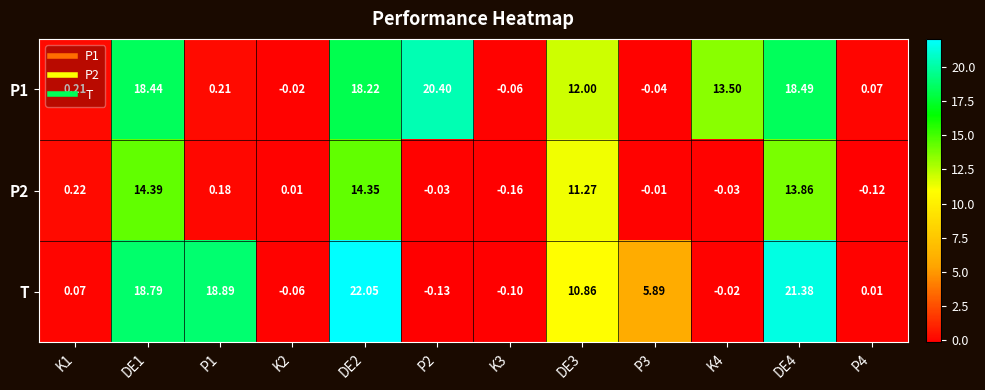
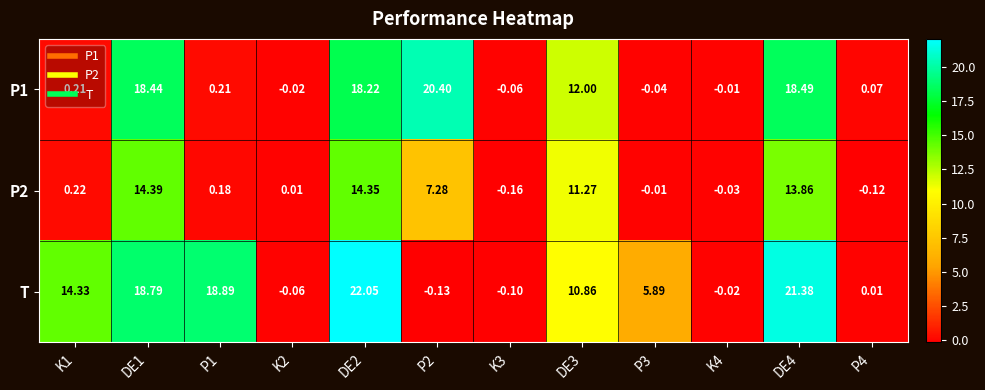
  {
    "P1": {
      "DE1": 18.44,
      "P1": 0.21,
      "K2": -0.02,
      "DE2": 18.22,
      "P2": 20.40,
      "K3": -0.06,
      "DE3": 12.00,
      "P3": -0.04,
-     "K4": 13.50,
+     "K4": -0.01,
      "DE4": 18.49,
      "P4": 0.07
    },
    "P2": {
      "K1": 0.22,
      "DE1": 14.39,
      "P1": 0.18,
      "K2": 0.01,
      "DE2": 14.35,
-     "P2": -0.03,
+     "P2": 7.28,
      "K3": -0.16,
      "DE3": 11.27,
      "P3": -0.01,
      "K4": -0.03,
      "DE4": 13.86,
      "P4": -0.12
    },
    "T": {
-     "K1": 0.07,
+     "K1": 14.33,
      "DE1": 18.79,
      "P1": 18.89,
      "K2": -0.06,
      "DE2": 22.05,
      "P2": -0.13,
      "K3": -0.10,
      "DE3": 10.86,
      "P3": 5.89,
      "K4": -0.02,
      "DE4": 21.38,
      "P4": 0.01
    }
  }
